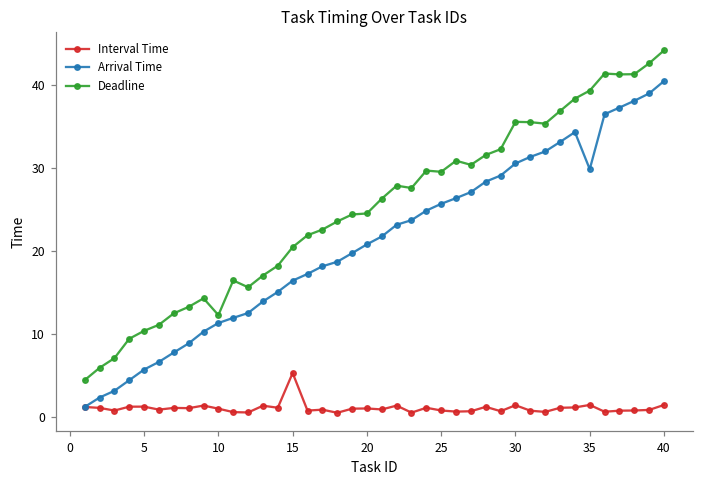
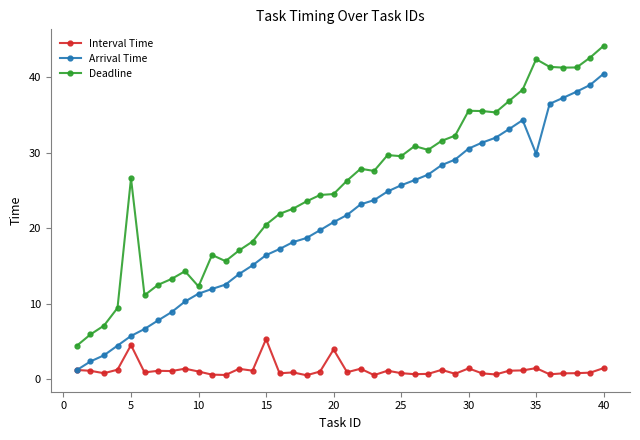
  {
    "Interval Time": {
-     "5": 1,
+     "5": 5,
      "10": 1,
      "15": 5,
-     "20": 1,
+     "20": 4,
      "25": 1,
      "30": 1,
      "35": 1,
      "40": 1
    },
    "Arrival Time": {
      "5": 6,
      "10": 11,
      "15": 16,
      "20": 21,
      "25": 26,
      "30": 31,
      "35": 30,
      "40": 40
    },
    "Deadline": {
-     "5": 10,
+     "5": 27,
      "10": 12,
      "15": 20,
      "20": 25,
      "25": 30,
      "30": 36,
-     "35": 39,
+     "35": 42,
      "40": 44
    }
  }
